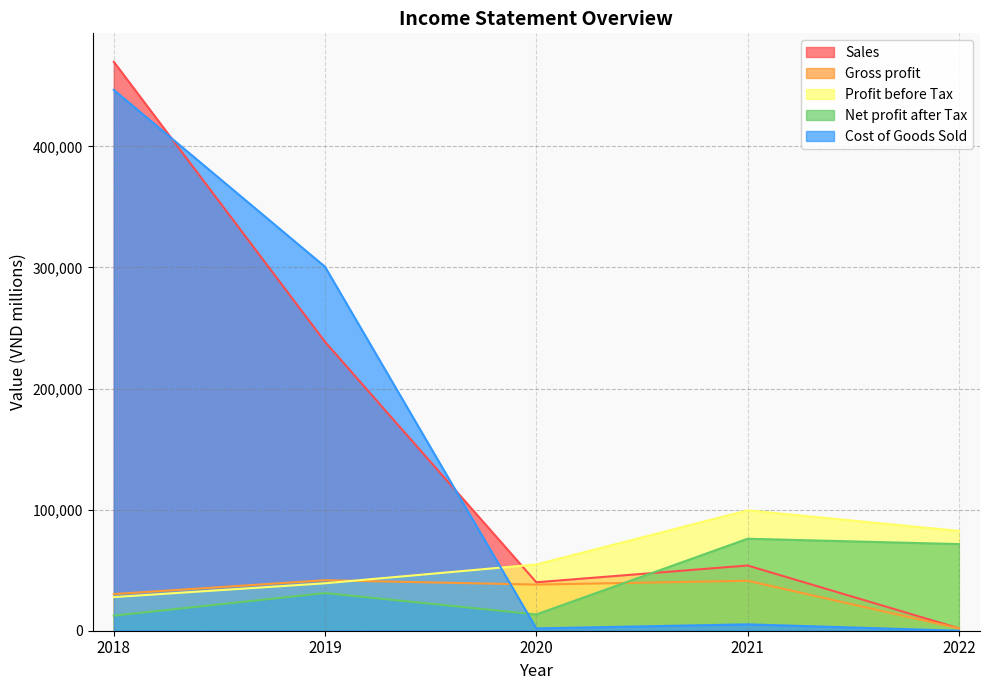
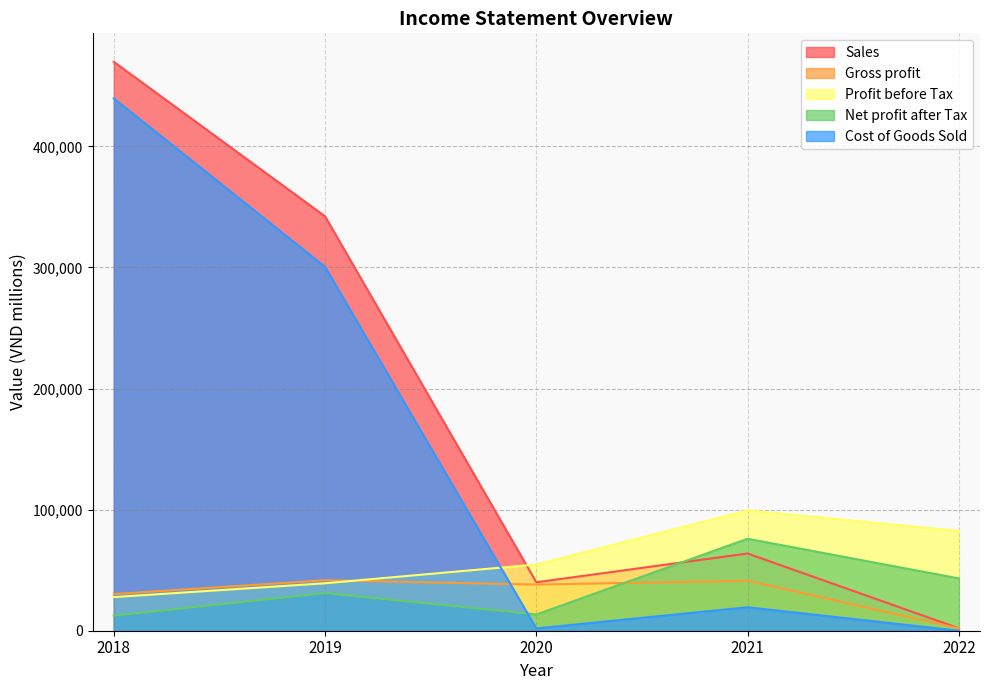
  {
    "Sales": {
      "2018": "470,000",
-     "2019": "239,000",
-     "2021": "54,000"
+     "2019": "342,000",
+     "2021": "64,000"
    },
    "Gross profit": {
      "2018": "30,000",
      "2019": "42,000",
      "2021": "41,000"
    },
    "Profit before Tax": {
      "2018": "28,000",
      "2019": "39,000",
      "2020": "55,000",
      "2021": "99,000",
      "2022": "82,000"
    },
    "Net profit after Tax": {
      "2018": "12,000",
      "2019": "31,000",
      "2020": "13,000",
      "2021": "76,000",
-     "2022": "72,000"
+     "2022": "43,000"
    },
    "Cost of Goods Sold": {
-     "2018": "447,000",
+     "2018": "440,000",
      "2019": "300,000",
      "2020": "2,000",
-     "2021": "5,000"
+     "2021": "19,000"
    }
  }
